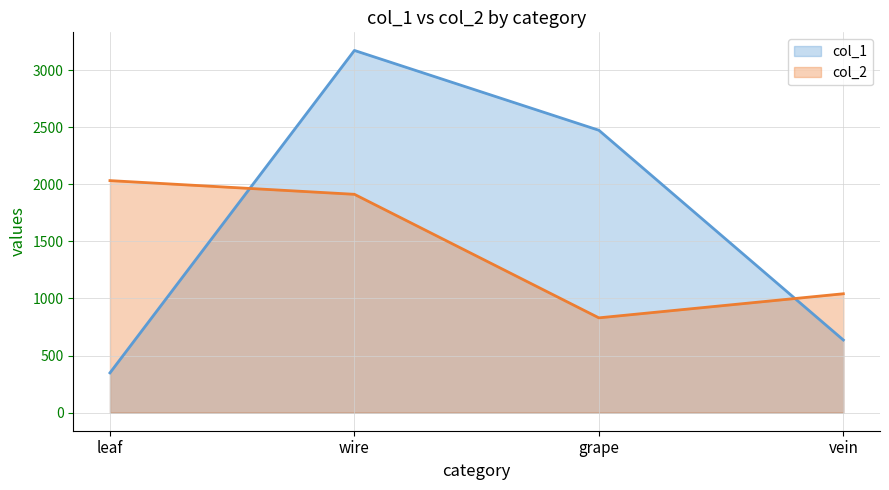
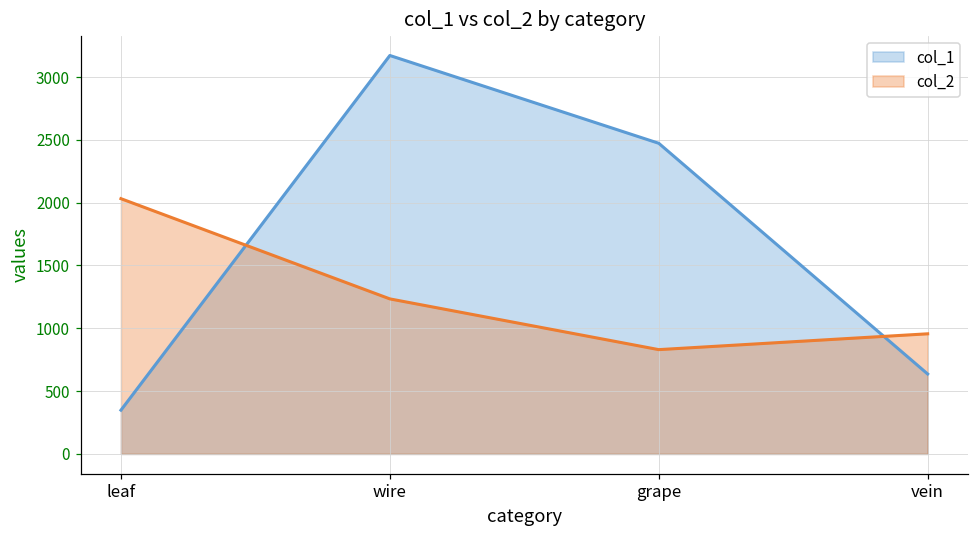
  {
    "col_1": {
      "leaf": 350,
      "wire": 3170,
      "grape": 2470,
      "vein": 640
    },
    "col_2": {
      "leaf": 2030,
-     "wire": 1910,
+     "wire": 1230,
      "grape": 830,
-     "vein": 1040
+     "vein": 960
    }
  }
